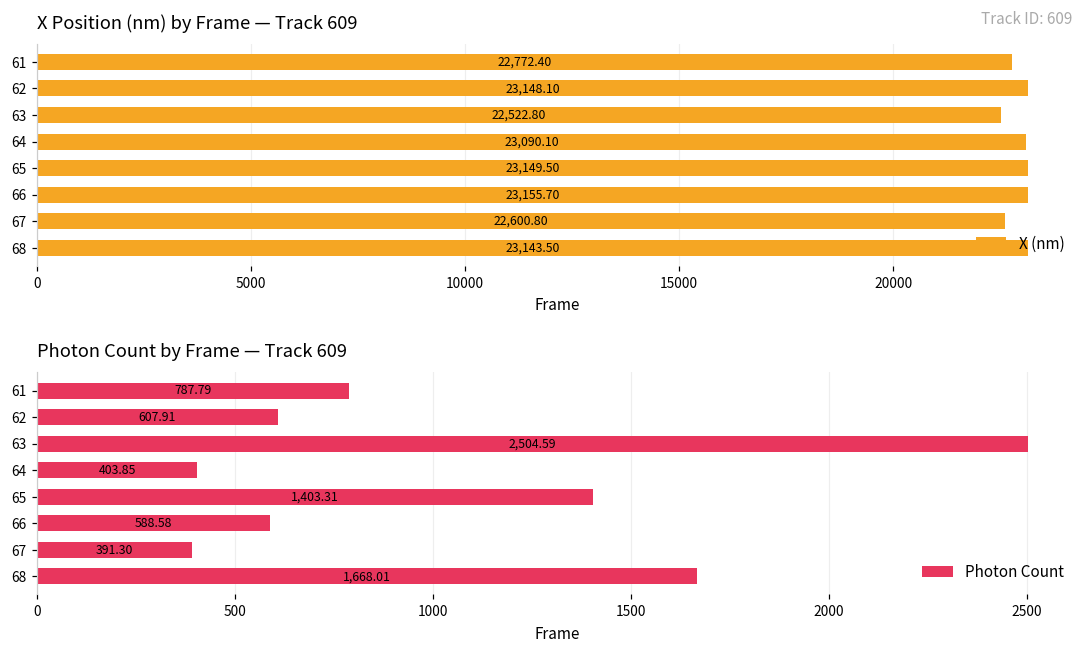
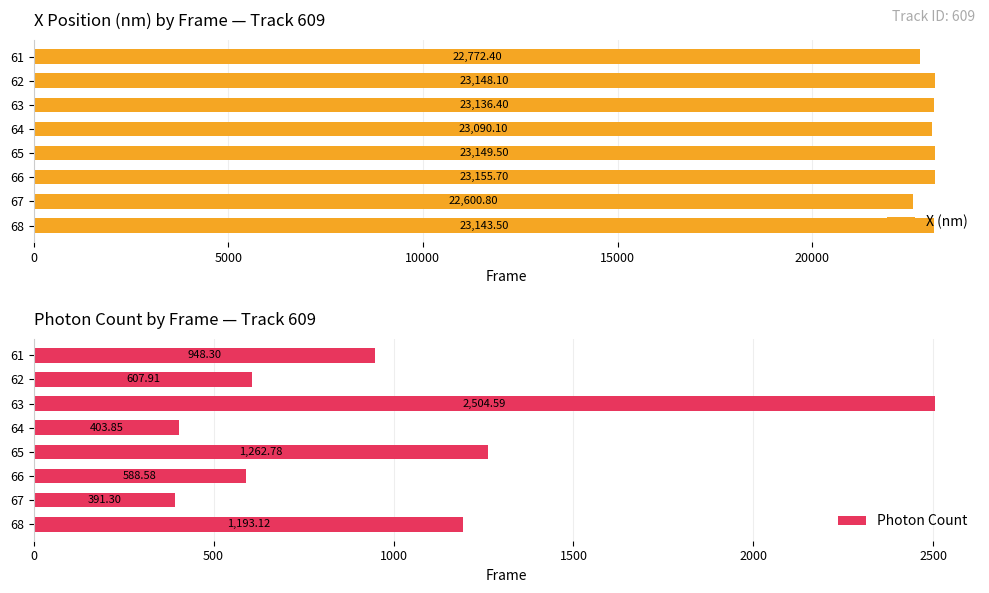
  {
    "X Position (nm) by Frame — Track 609": {
      "61": "22,772.40",
      "62": "23,148.10",
-     "63": "22,522.80",
+     "63": "23,136.40",
      "64": "23,090.10",
      "65": "23,149.50",
      "66": "23,155.70",
      "67": "22,600.80",
      "68": "23,143.50"
    },
    "Photon Count by Frame — Track 609": {
-     "61": "787.79",
+     "61": "948.30",
      "62": "607.91",
      "63": "2,504.59",
      "64": "403.85",
-     "65": "1,403.31",
+     "65": "1,262.78",
      "66": "588.58",
      "67": "391.30",
-     "68": "1,668.01"
+     "68": "1,193.12"
    }
  }
